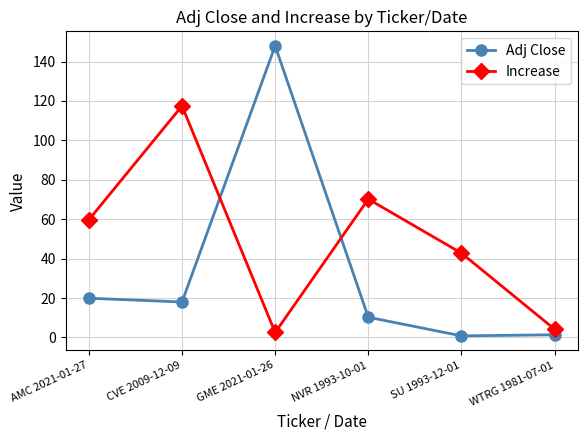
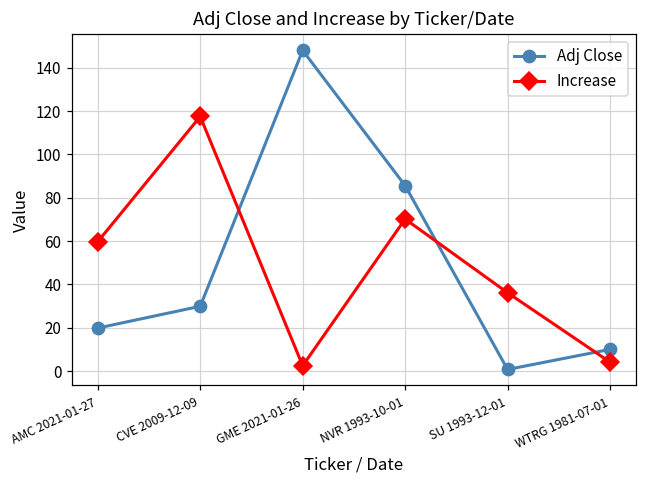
  {
    "Adj Close": {
      "AMC 2021-01-27": 20,
-     "CVE 2009-12-09": 18,
+     "CVE 2009-12-09": 30,
      "GME 2021-01-26": 148,
-     "NVR 1993-10-01": 10,
+     "NVR 1993-10-01": 86,
      "SU 1993-12-01": 1,
-     "WTRG 1981-07-01": 1
+     "WTRG 1981-07-01": 10
    },
    "Increase": {
      "AMC 2021-01-27": 60,
      "CVE 2009-12-09": 117,
      "GME 2021-01-26": 3,
      "NVR 1993-10-01": 70,
-     "SU 1993-12-01": 43,
+     "SU 1993-12-01": 36,
      "WTRG 1981-07-01": 4
    }
  }
